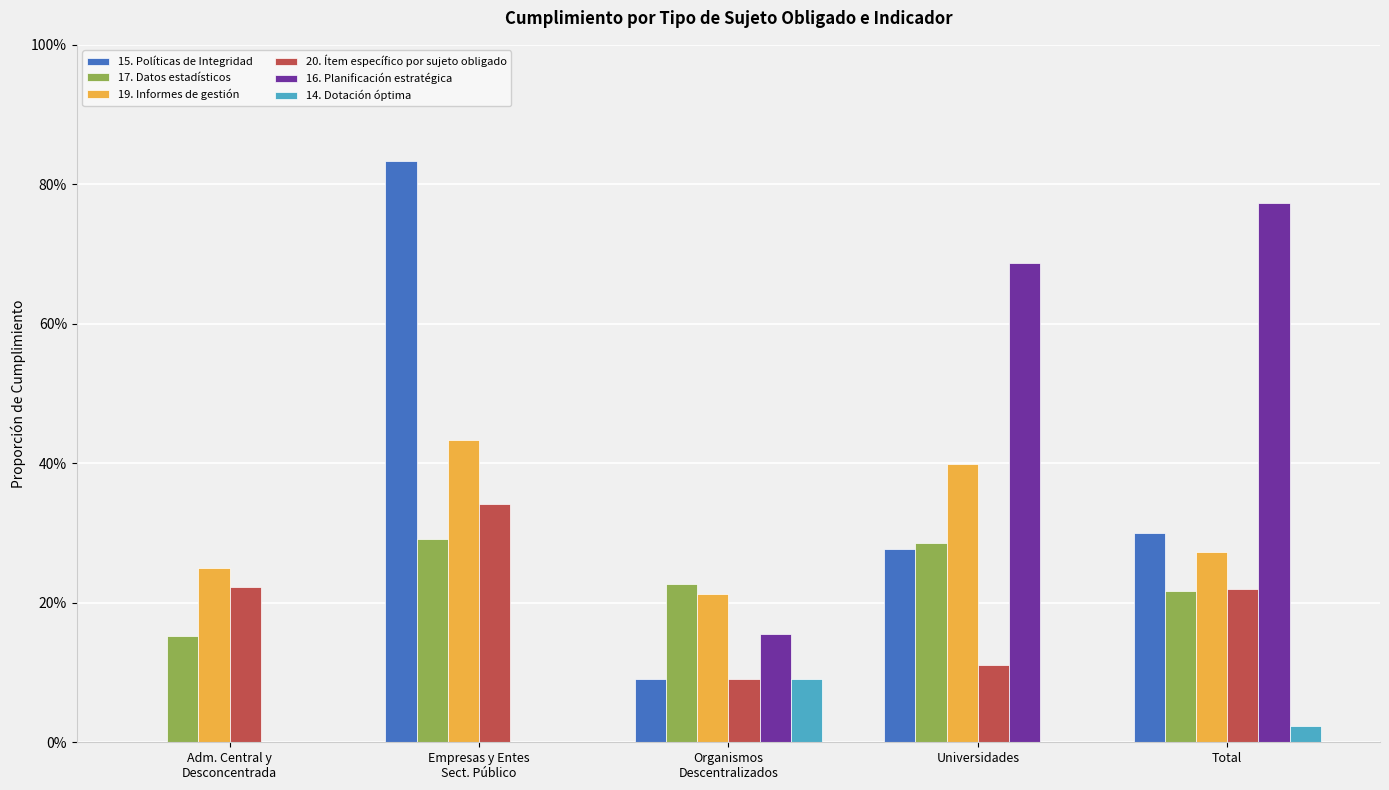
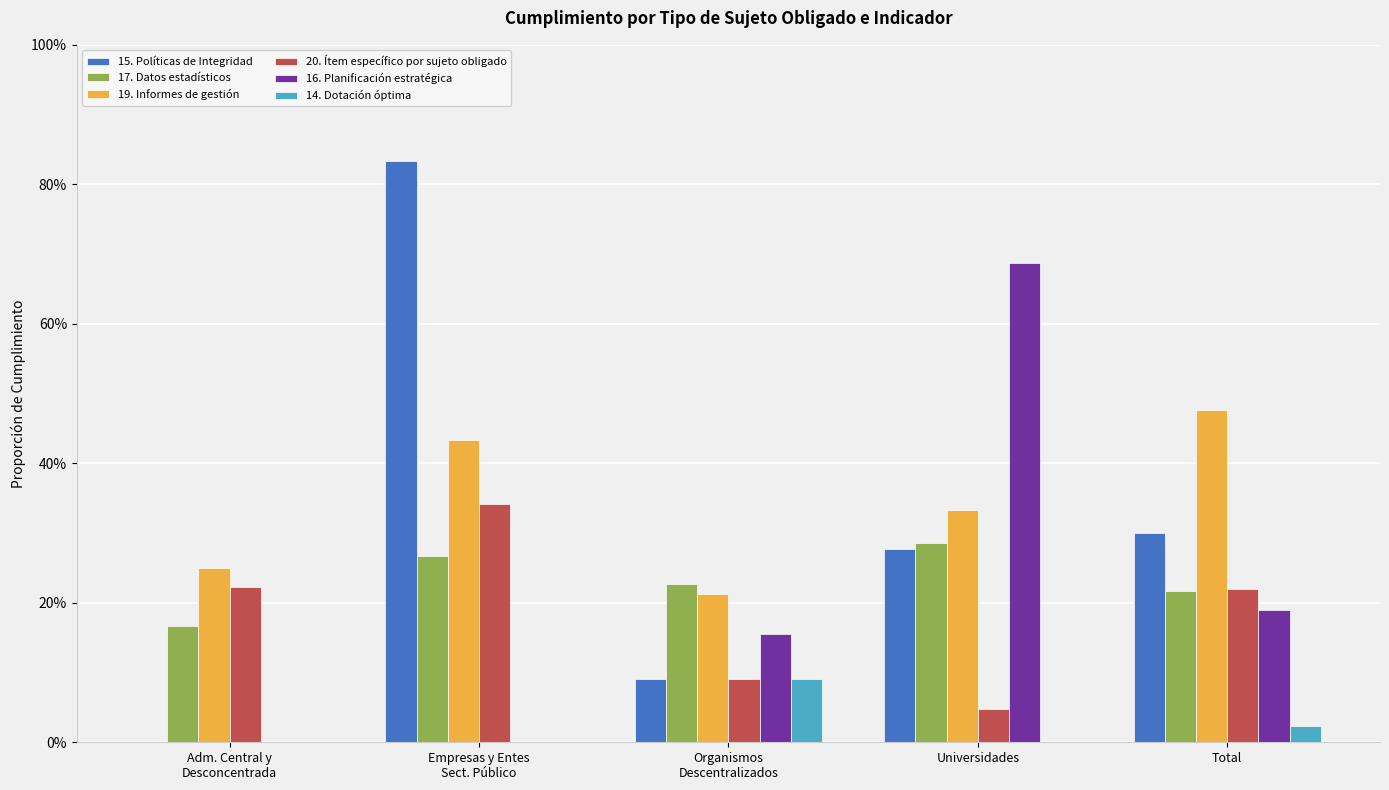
  {
    "17. Datos estadísticos": {
-     "Adm. Central y Desconcentrada": "15%",
-     "Empresas y Entes Sect. Público": "29%",
+     "Adm. Central y Desconcentrada": "17%",
+     "Empresas y Entes Sect. Público": "27%",
      "Organismos Descentralizados": "23%",
      "Universidades": "29%",
      "Total": "22%"
    },
    "19. Informes de gestión": {
      "Adm. Central y Desconcentrada": "25%",
      "Empresas y Entes Sect. Público": "43%",
      "Organismos Descentralizados": "21%",
-     "Universidades": "40%",
-     "Total": "27%"
+     "Universidades": "33%",
+     "Total": "48%"
    },
    "20. Ítem específico por sujeto obligado": {
      "Adm. Central y Desconcentrada": "22%",
      "Empresas y Entes Sect. Público": "34%",
      "Organismos Descentralizados": "9%",
-     "Universidades": "11%",
+     "Universidades": "5%",
      "Total": "22%"
    },
    "16. Planificación estratégica": {
      "Adm. Central y Desconcentrada": "0%",
      "Empresas y Entes Sect. Público": "0%",
      "Organismos Descentralizados": "16%",
      "Universidades": "69%",
-     "Total": "77%"
+     "Total": "19%"
    }
  }
